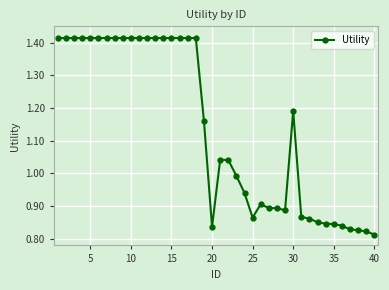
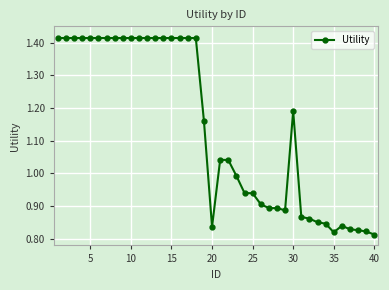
  {
    "5": 1.41,
    "10": 1.41,
    "15": 1.41,
    "20": 0.84,
-   "25": 0.87,
+   "25": 0.94,
    "30": 1.19,
-   "35": 0.85,
+   "35": 0.82,
    "40": 0.81
  }
